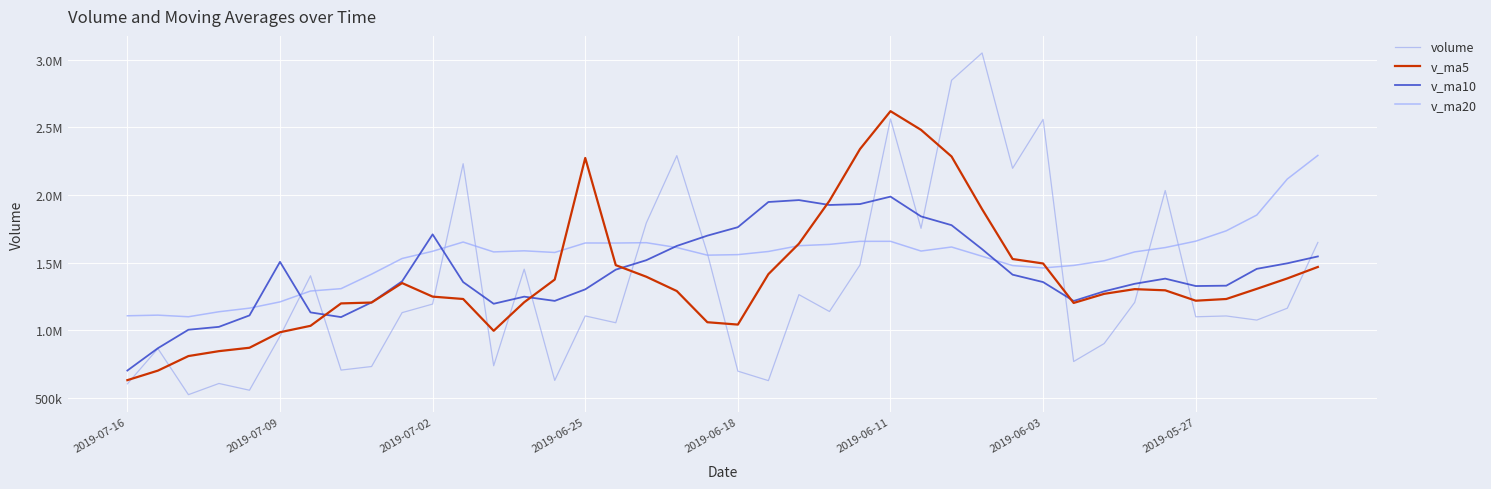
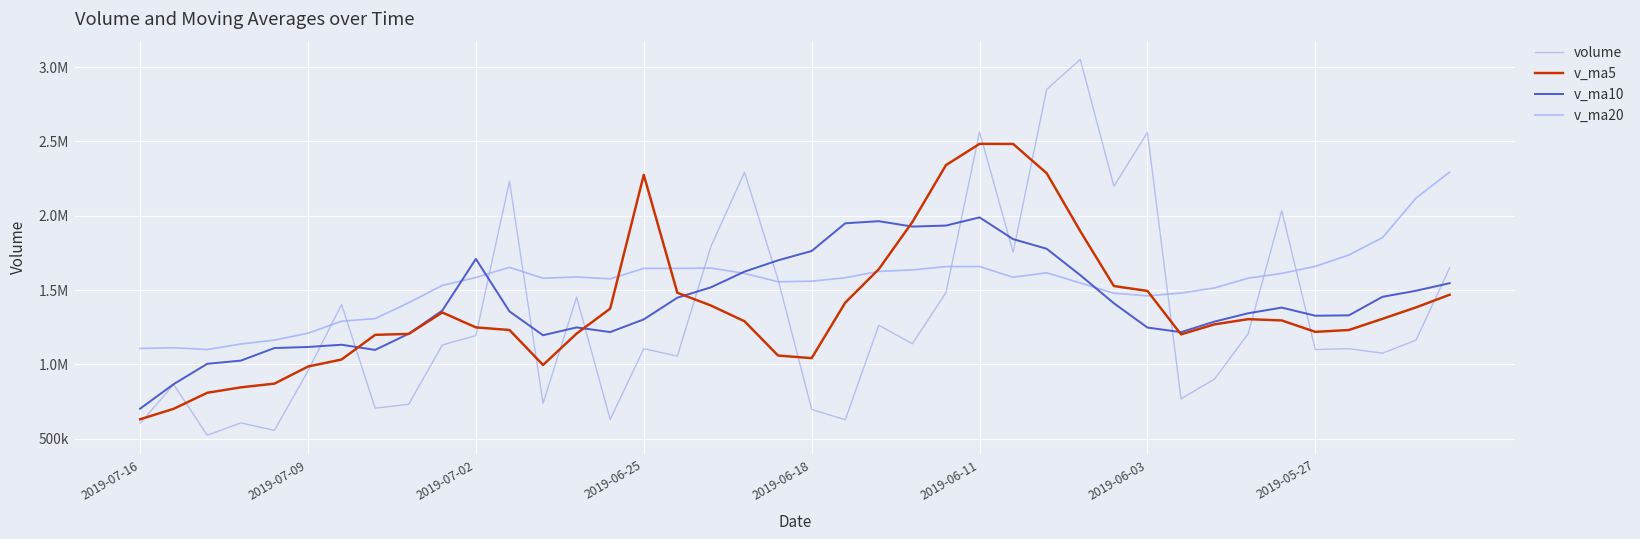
  {
    "v_ma5": {
      "2019-07-16": 630000,
      "2019-07-09": 990000,
      "2019-07-02": 1250000,
      "2019-06-25": 2270000,
      "2019-06-18": 1040000,
-     "2019-06-11": 2620000,
+     "2019-06-11": 2480000,
      "2019-06-03": 1490000,
      "2019-05-27": 1220000
    },
    "v_ma10": {
      "2019-07-16": 700000,
-     "2019-07-09": 1510000,
+     "2019-07-09": 1120000,
      "2019-07-02": 1710000,
      "2019-06-25": 1300000,
      "2019-06-18": 1760000,
      "2019-06-11": 1990000,
-     "2019-06-03": 1360000,
+     "2019-06-03": 1250000,
      "2019-05-27": 1330000
    }
  }
